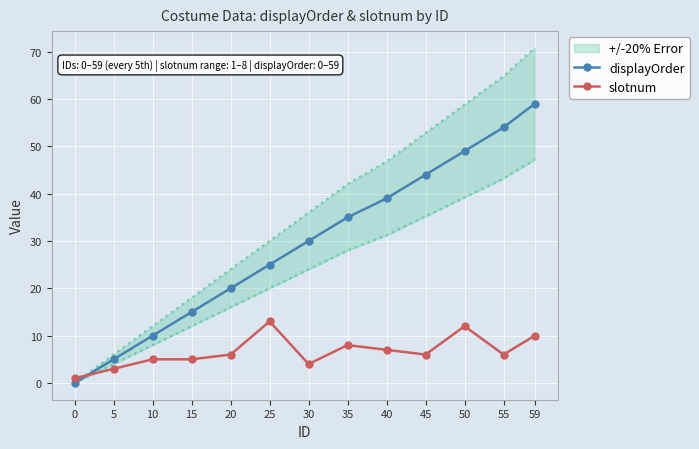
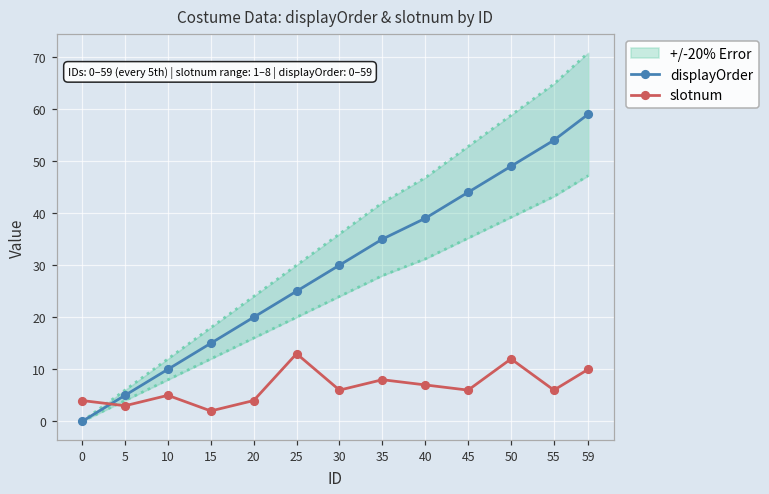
  {
    "displayOrder": {
      "5": 5,
      "10": 10,
      "15": 15,
      "20": 20,
      "25": 25,
      "30": 30,
      "35": 35,
      "40": 39,
      "45": 44,
      "50": 49,
      "55": 54,
      "59": 59
    },
    "slotnum": {
-     "0": 1,
+     "0": 4,
      "5": 3,
      "10": 5,
-     "15": 5,
-     "20": 6,
+     "15": 2,
+     "20": 4,
      "25": 13,
-     "30": 4,
+     "30": 6,
      "35": 8,
      "40": 7,
      "45": 6,
      "50": 12,
      "55": 6,
      "59": 10
    }
  }
